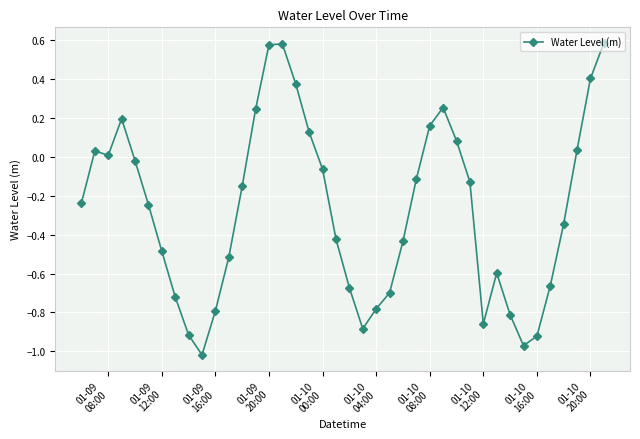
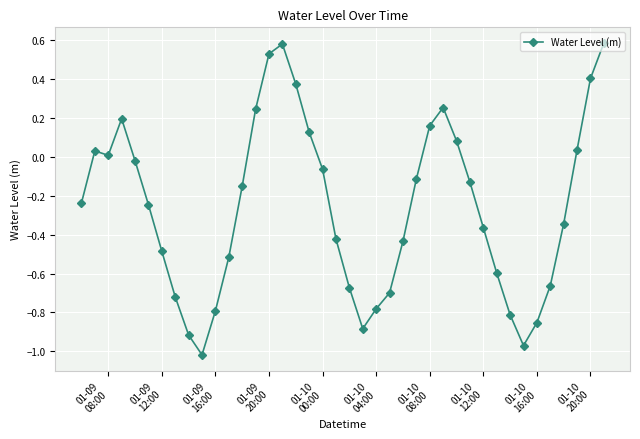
  {
    "01-09 08:00": 0.01,
    "01-09 12:00": -0.49,
    "01-09 16:00": -0.79,
-   "01-09 20:00": 0.58,
+   "01-09 20:00": 0.53,
    "01-10 00:00": -0.06,
    "01-10 04:00": -0.78,
    "01-10 08:00": 0.16,
-   "01-10 12:00": -0.86,
-   "01-10 16:00": -0.92,
+   "01-10 12:00": -0.36,
+   "01-10 16:00": -0.85,
    "01-10 20:00": 0.40
  }
